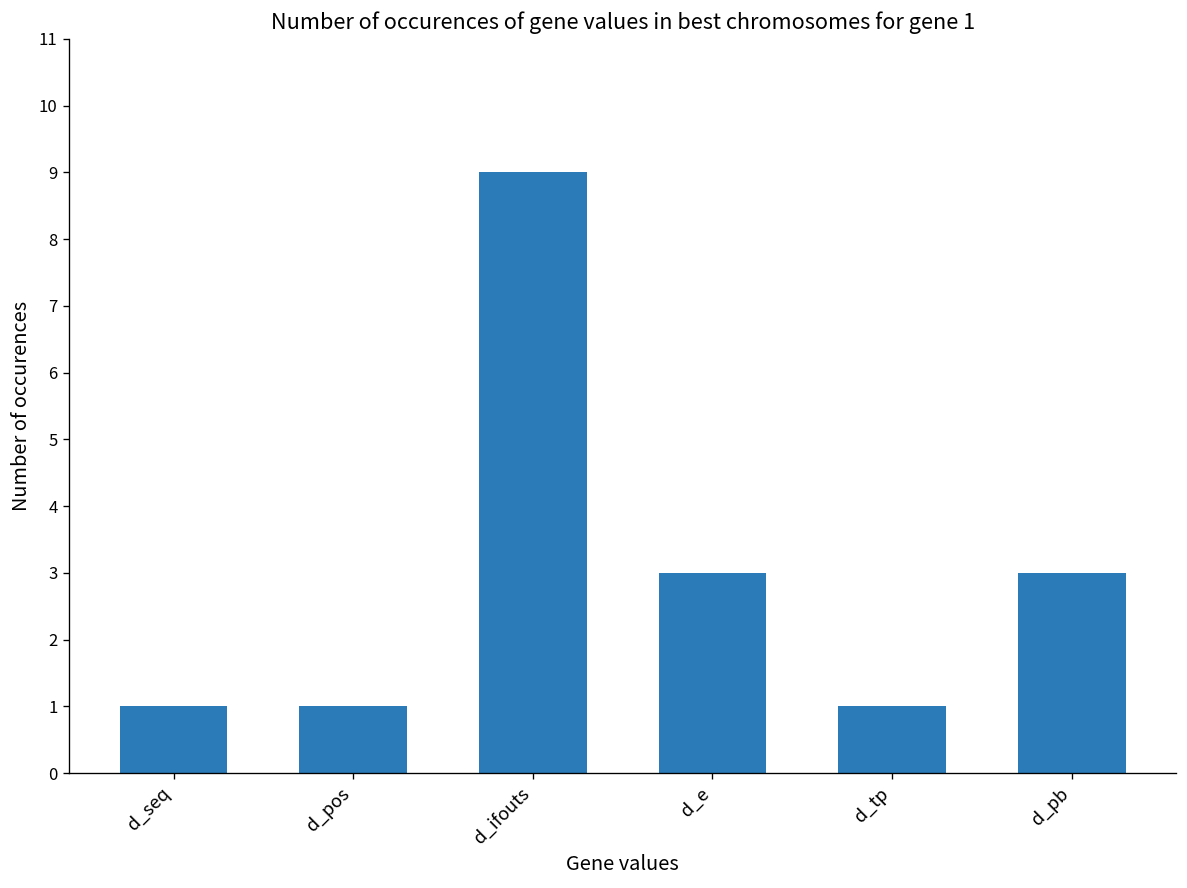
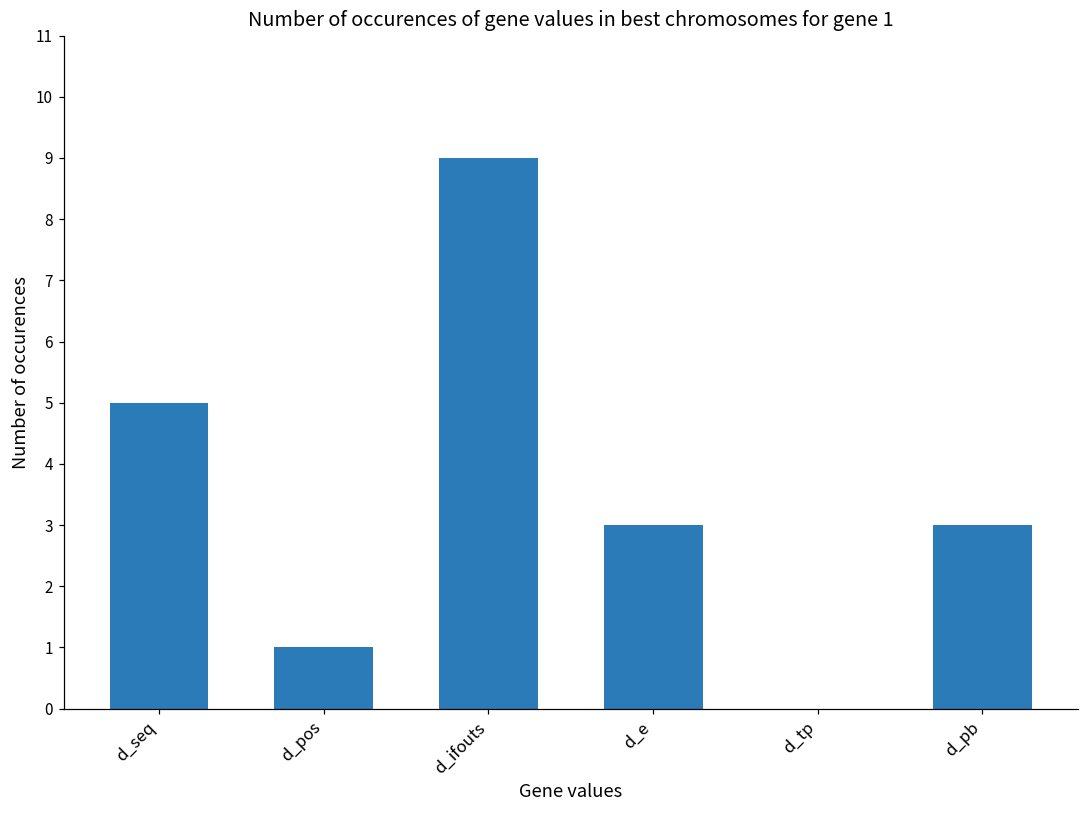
  {
-   "d_seq": 1,
+   "d_seq": 5,
    "d_pos": 1,
    "d_ifouts": 9,
    "d_e": 3,
-   "d_tp": 1,
+   "d_tp": 0,
    "d_pb": 3
  }
